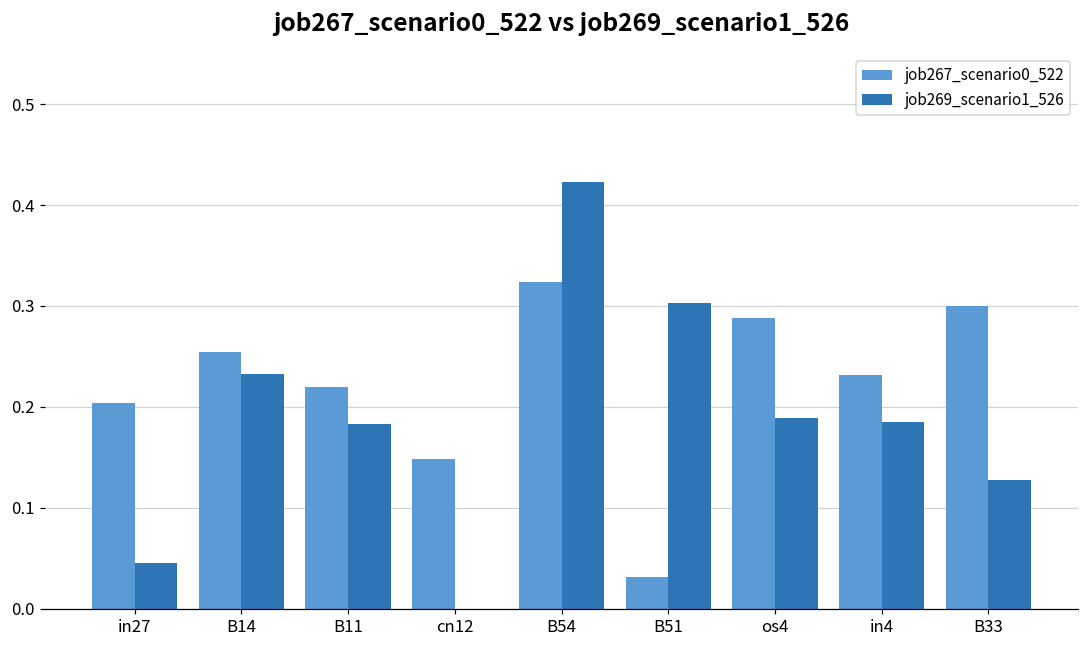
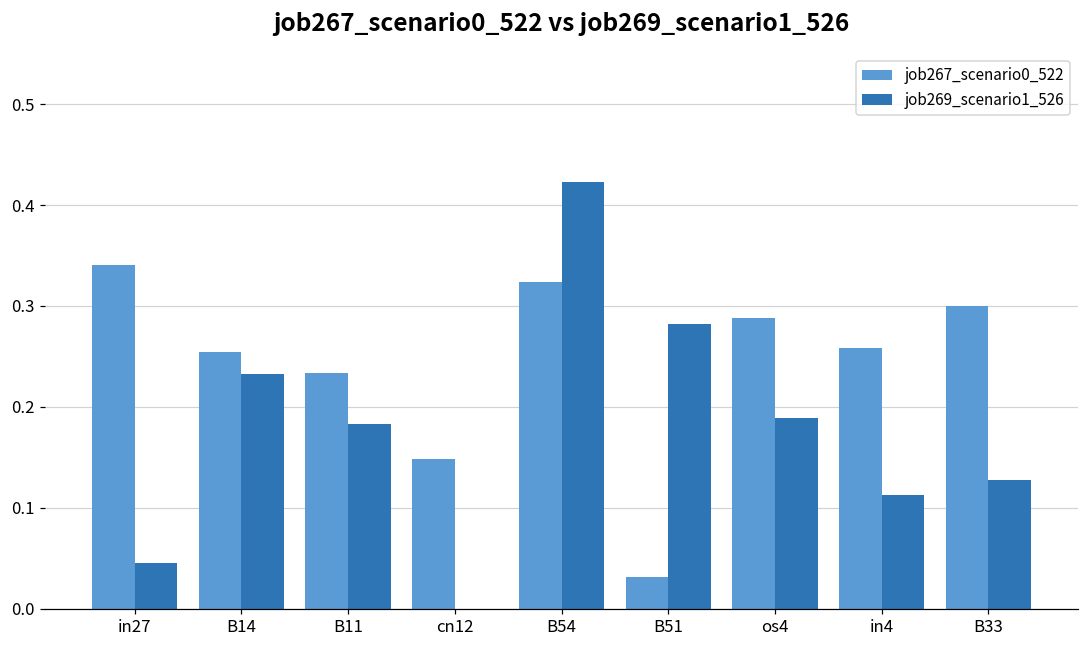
  {
    "job267_scenario0_522": {
-     "in27": 0.20,
+     "in27": 0.34,
      "B14": 0.25,
-     "B11": 0.22,
+     "B11": 0.23,
      "cn12": 0.15,
      "B54": 0.32,
      "B51": 0.03,
      "os4": 0.29,
-     "in4": 0.23,
+     "in4": 0.26,
      "B33": 0.30
    },
    "job269_scenario1_526": {
      "in27": 0.05,
      "B14": 0.23,
      "B11": 0.18,
      "cn12": 0.00,
      "B54": 0.42,
-     "B51": 0.30,
+     "B51": 0.28,
      "os4": 0.19,
-     "in4": 0.19,
+     "in4": 0.11,
      "B33": 0.13
    }
  }
